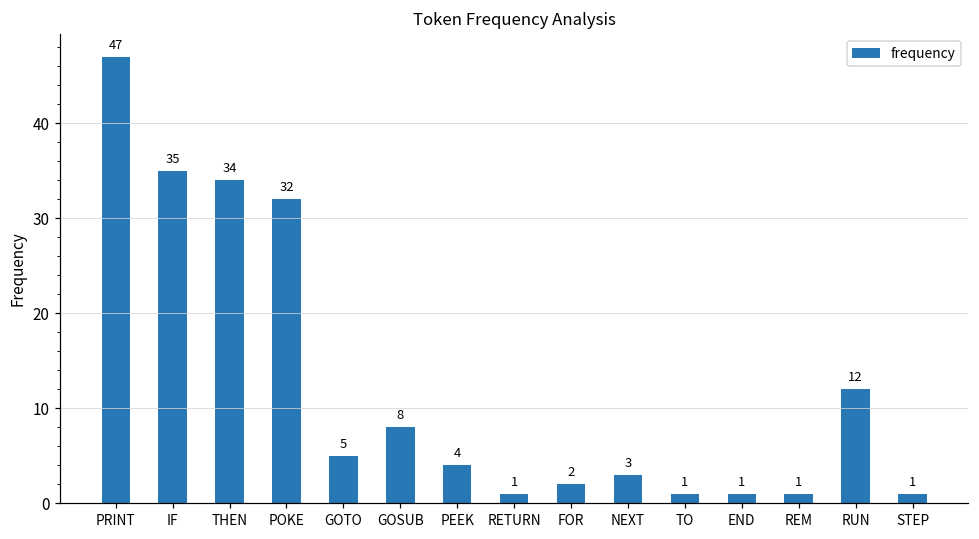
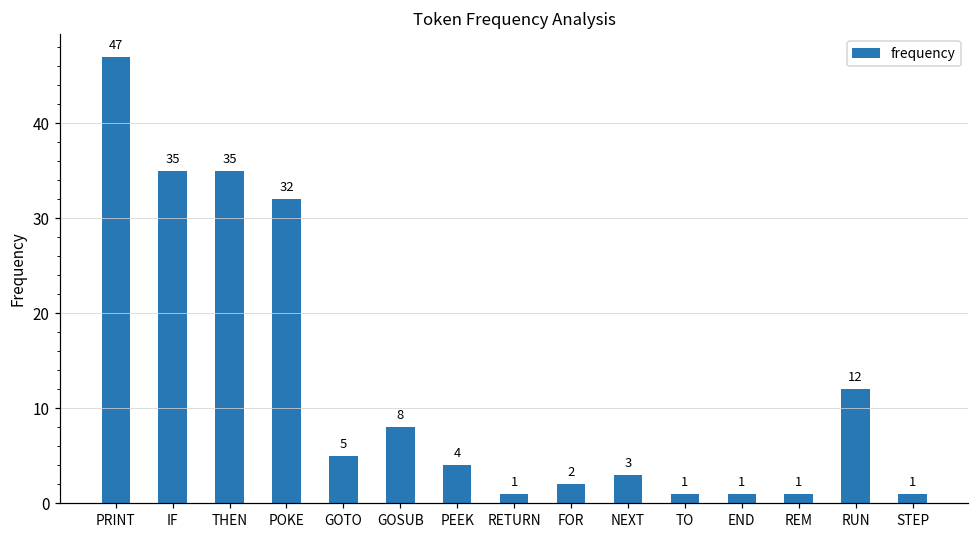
  {
    "PRINT": 47,
    "IF": 35,
-   "THEN": 34,
+   "THEN": 35,
    "POKE": 32,
    "GOTO": 5,
    "GOSUB": 8,
    "PEEK": 4,
    "RETURN": 1,
    "FOR": 2,
    "NEXT": 3,
    "TO": 1,
    "END": 1,
    "REM": 1,
    "RUN": 12,
    "STEP": 1
  }
